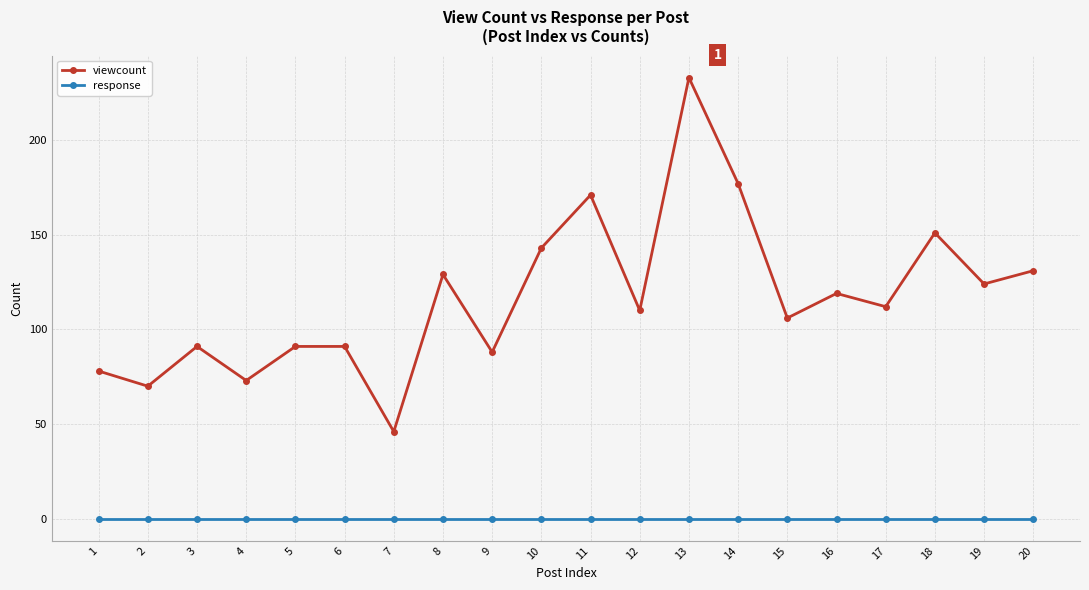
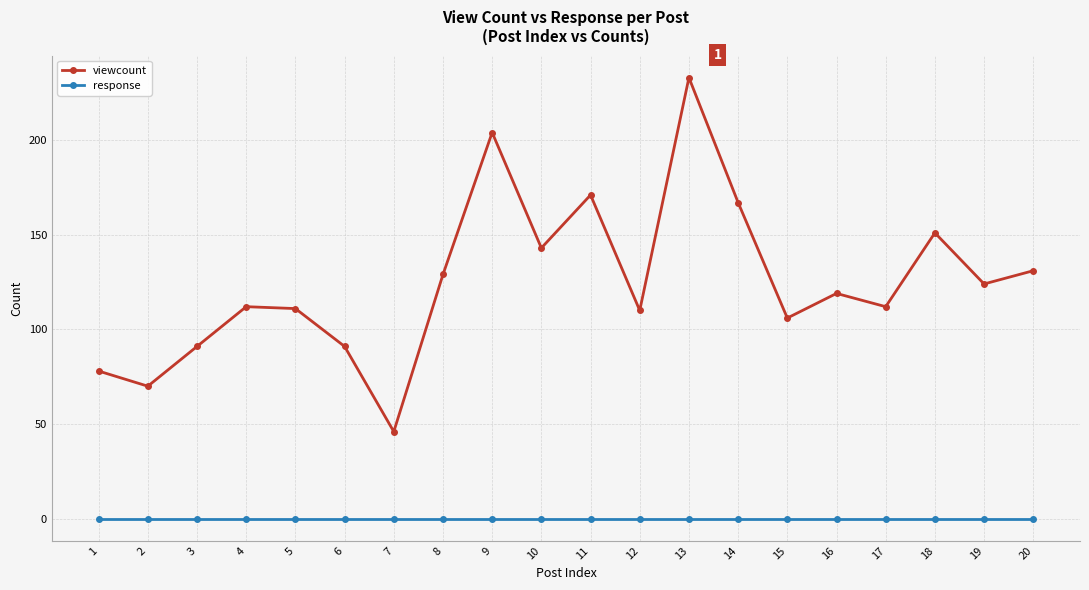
  {
    "viewcount": {
      "1": 78,
      "2": 70,
      "3": 91,
-     "4": 73,
-     "5": 91,
+     "4": 112,
+     "5": 111,
      "6": 91,
      "7": 46,
      "8": 129,
-     "9": 88,
+     "9": 204,
      "10": 143,
      "11": 171,
      "12": 110,
      "13": 233,
-     "14": 177,
+     "14": 167,
      "15": 106,
      "16": 119,
      "17": 112,
      "18": 151,
      "19": 124,
      "20": 131
    },
    "response": {
      "1": 0,
      "2": 0,
      "3": 0,
      "4": 0,
      "5": 0,
      "6": 0,
      "7": 0,
      "8": 0,
      "9": 0,
      "10": 0,
      "11": 0,
      "12": 0,
      "13": 0,
      "14": 0,
      "15": 0,
      "16": 0,
      "17": 0,
      "18": 0,
      "19": 0,
      "20": 0
    }
  }
